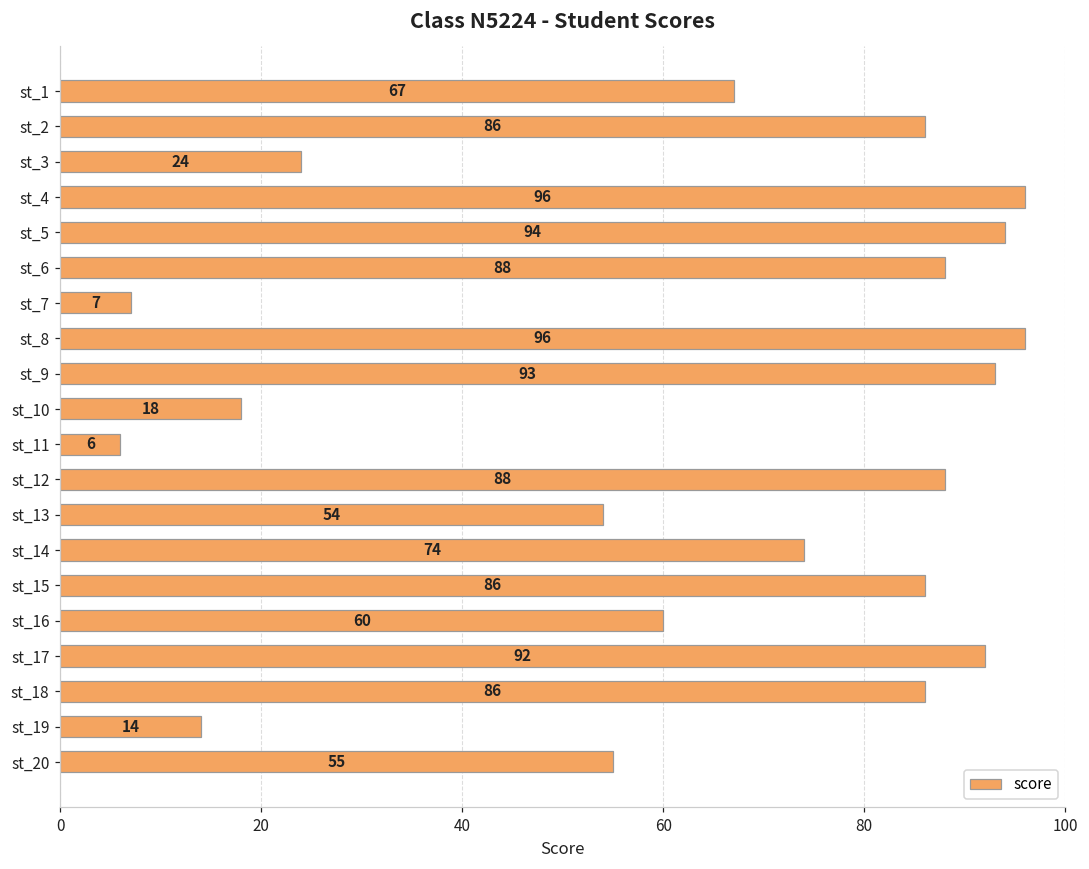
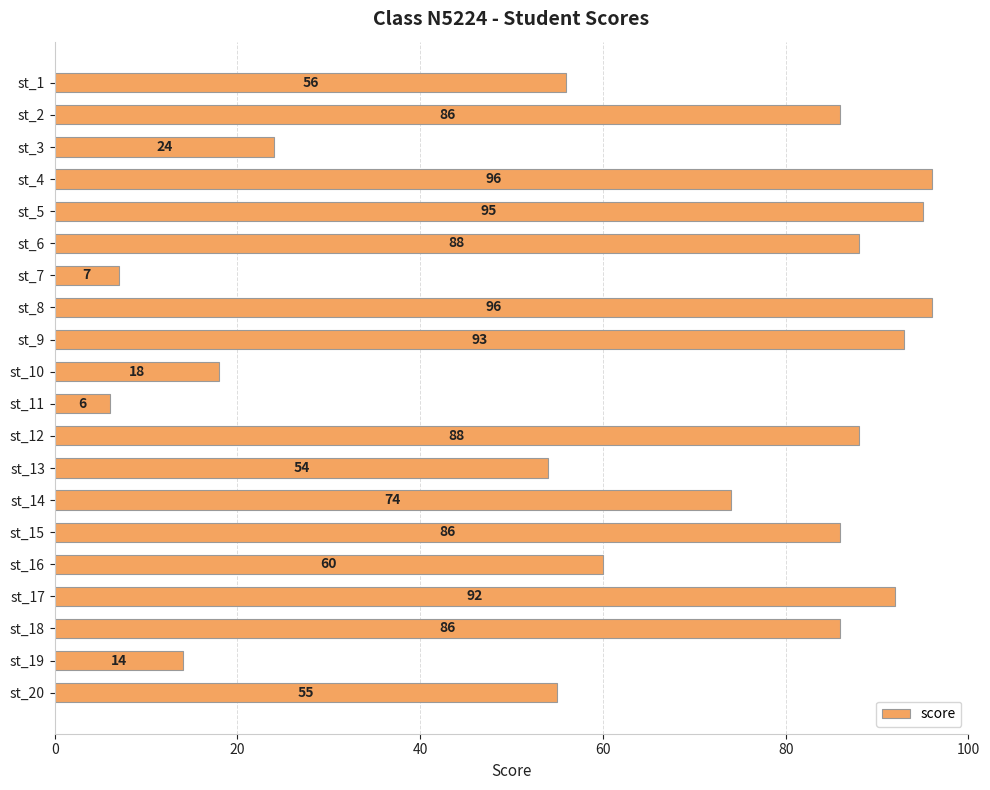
  {
-   "st_1": 67,
+   "st_1": 56,
    "st_2": 86,
    "st_3": 24,
    "st_4": 96,
-   "st_5": 94,
+   "st_5": 95,
    "st_6": 88,
    "st_7": 7,
    "st_8": 96,
    "st_9": 93,
    "st_10": 18,
    "st_11": 6,
    "st_12": 88,
    "st_13": 54,
    "st_14": 74,
    "st_15": 86,
    "st_16": 60,
    "st_17": 92,
    "st_18": 86,
    "st_19": 14,
    "st_20": 55
  }
